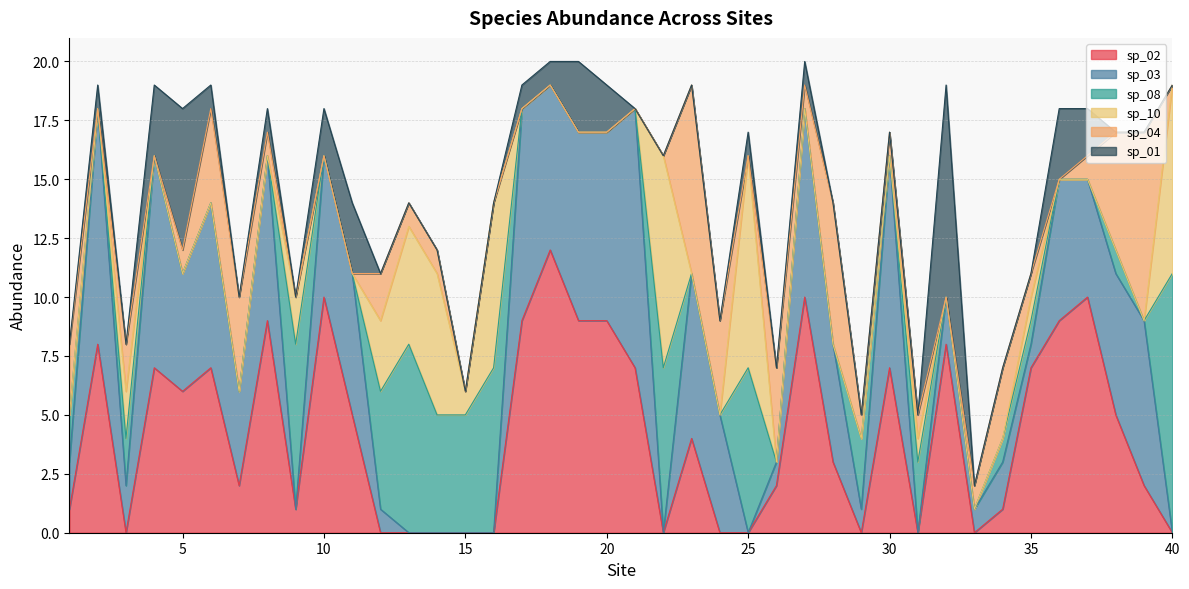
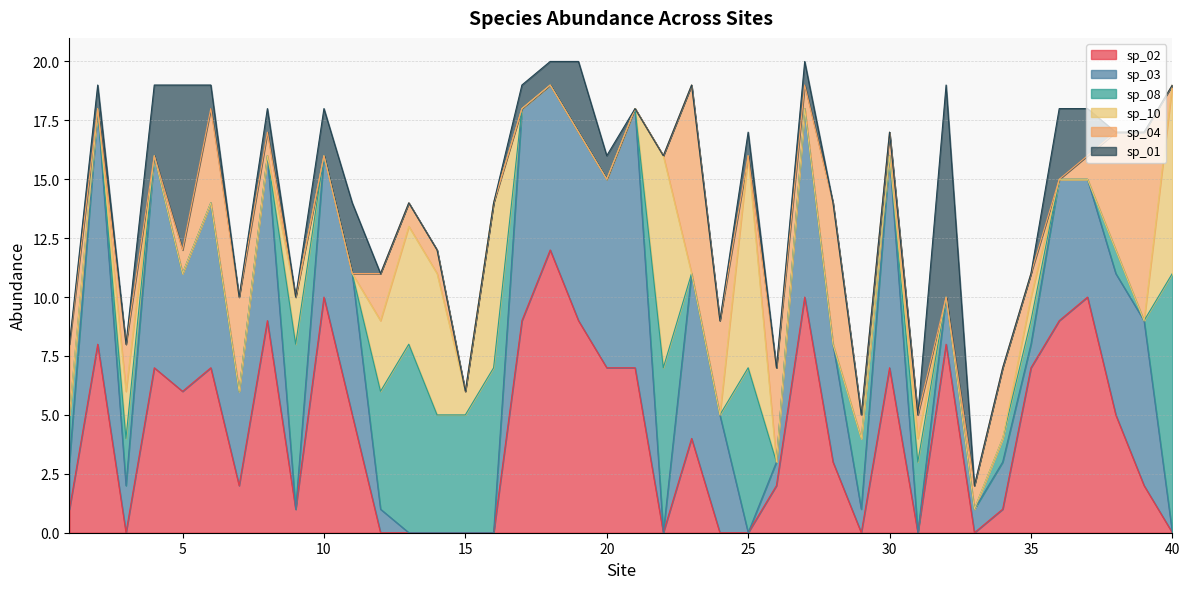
  {
    "sp_02": {
      "5": 6,
      "10": 10,
-     "20": 9,
+     "20": 7,
      "30": 7,
      "35": 7
    },
    "sp_01": {
-     "5": 6,
+     "5": 7,
      "10": 18,
-     "20": 2,
+     "20": 1,
      "25": 17
    }
  }
